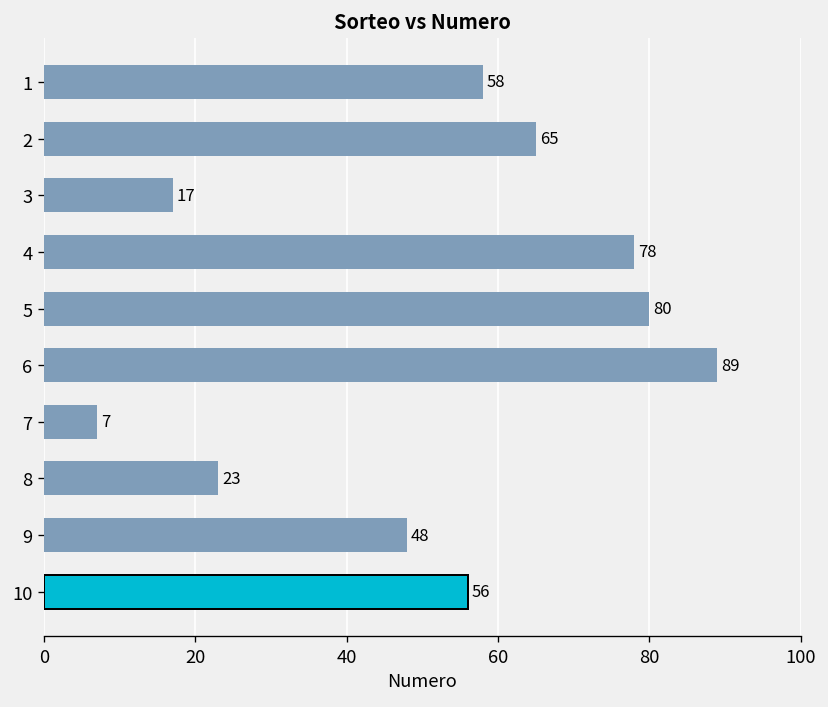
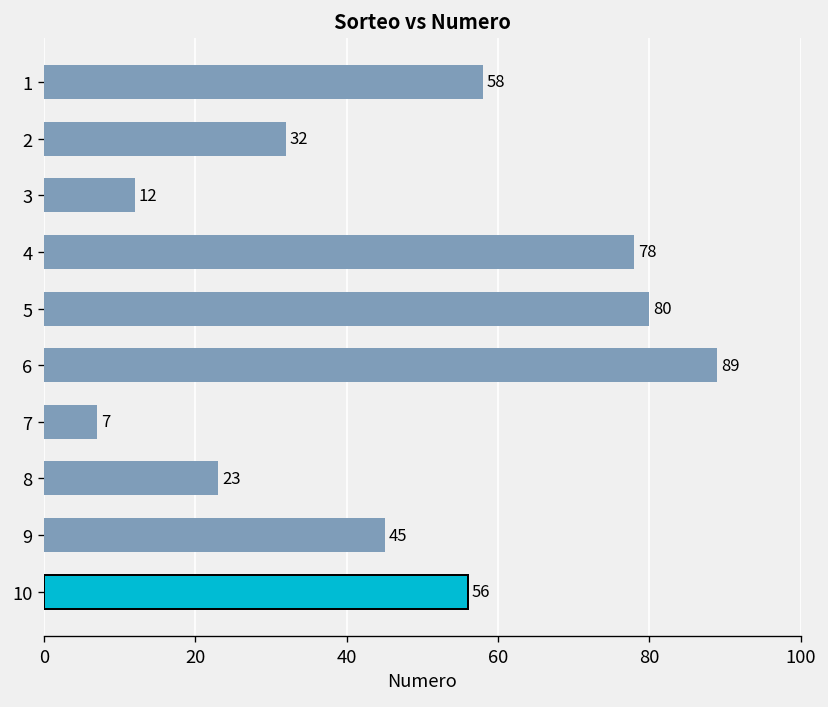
  {
    "1": 58,
-   "2": 65,
-   "3": 17,
+   "2": 32,
+   "3": 12,
    "4": 78,
    "5": 80,
    "6": 89,
    "7": 7,
    "8": 23,
-   "9": 48,
+   "9": 45,
    "10": 56
  }
